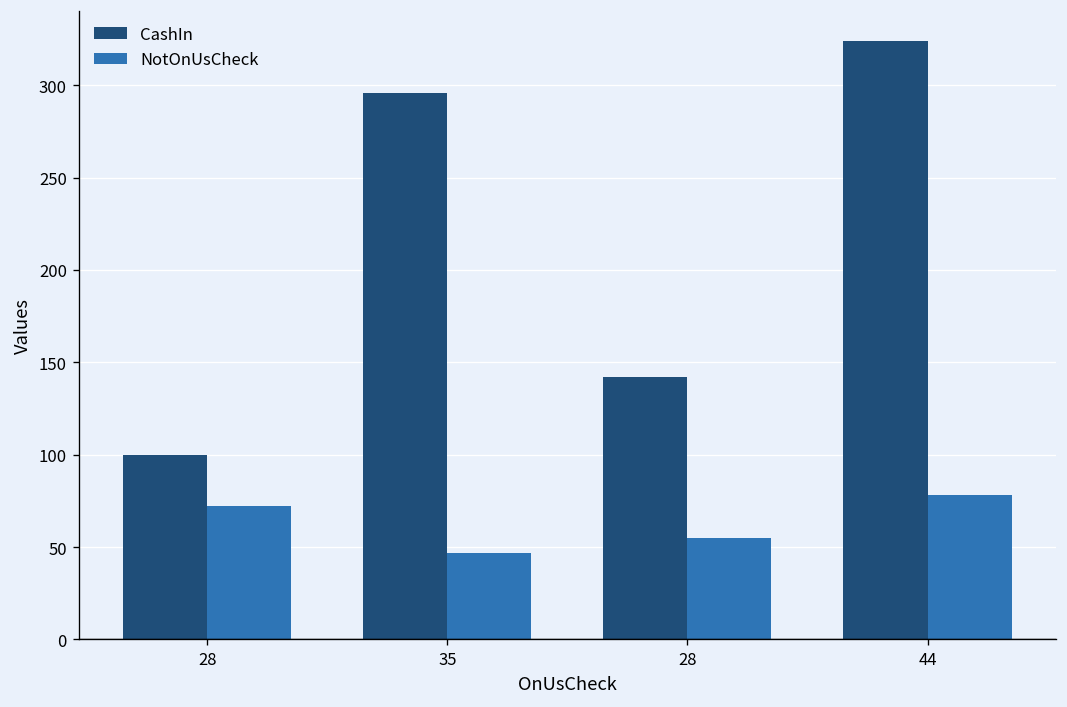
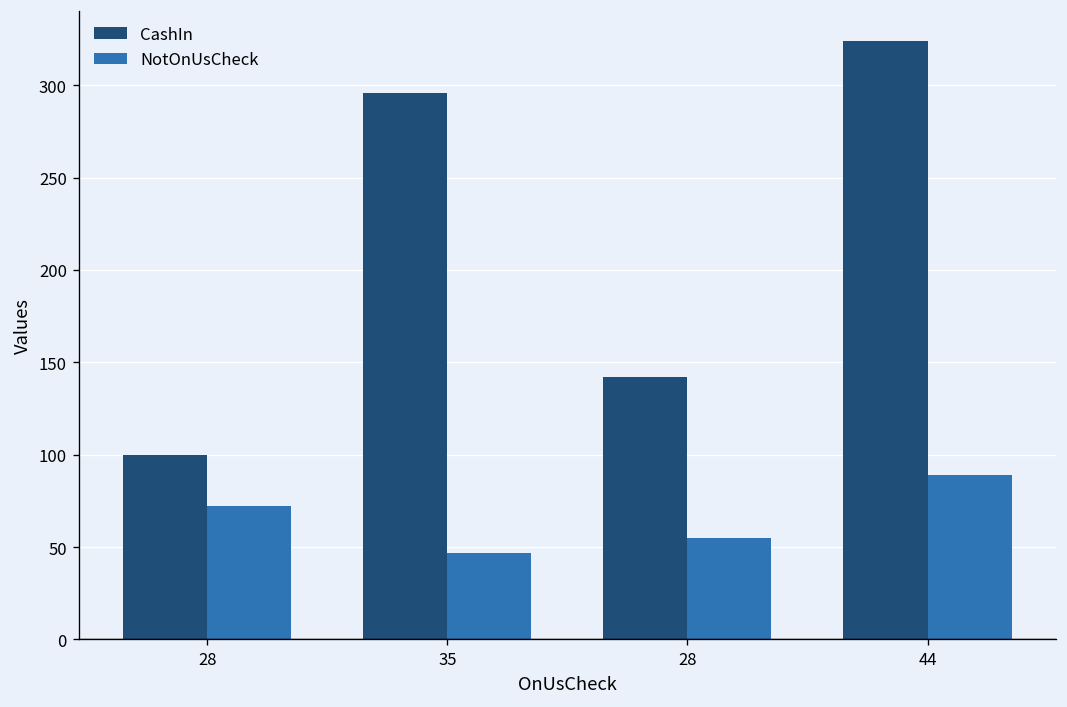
  {
    "CashIn": {
      "35": 296,
      "44": 324
    },
    "NotOnUsCheck": {
      "35": 47,
-     "44": 78
+     "44": 89
    }
  }
